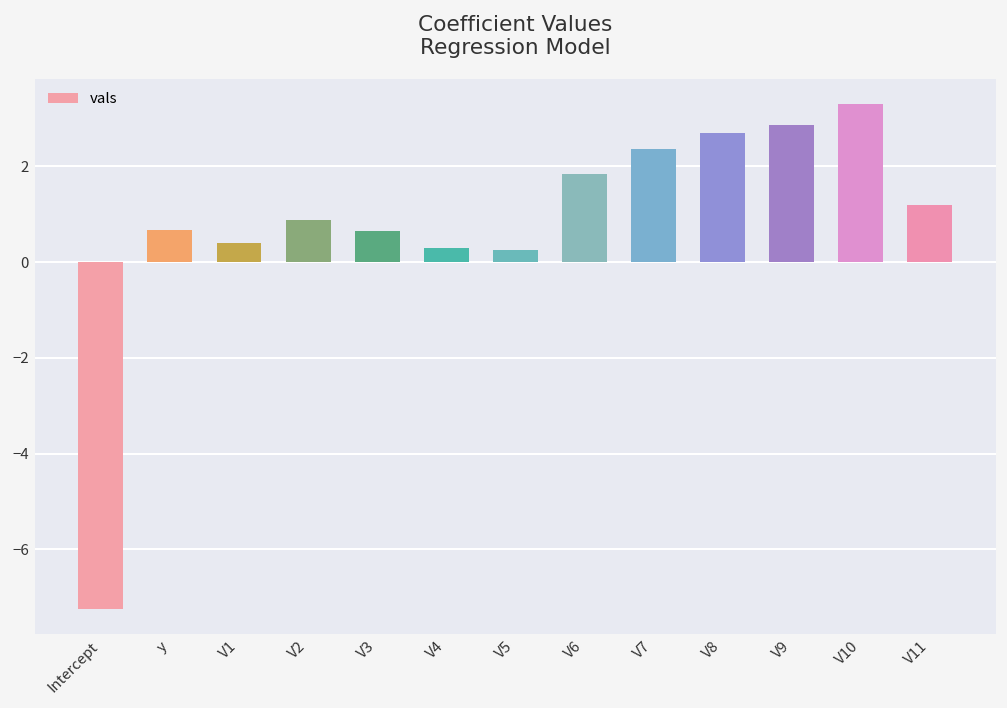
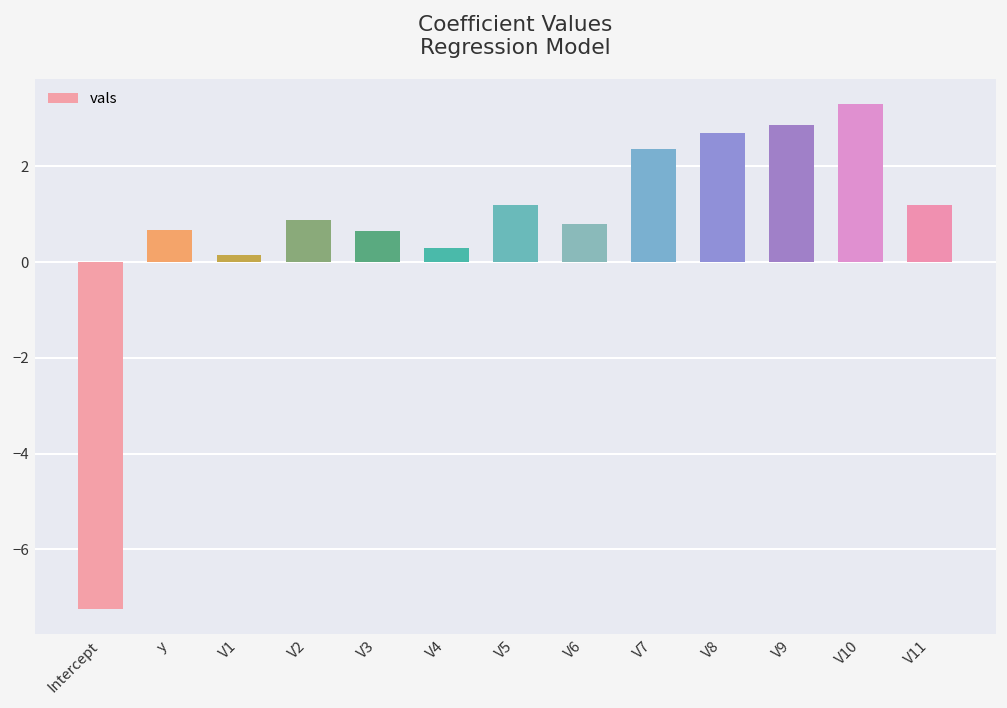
  {
    "Intercept": -7.2,
    "y": 0.7,
-   "V1": 0.4,
+   "V1": 0.1,
    "V2": 0.9,
    "V3": 0.6,
    "V4": 0.3,
-   "V5": 0.3,
-   "V6": 1.8,
+   "V5": 1.2,
+   "V6": 0.8,
    "V7": 2.4,
    "V8": 2.7,
    "V9": 2.9,
    "V10": 3.3,
    "V11": 1.2
  }
